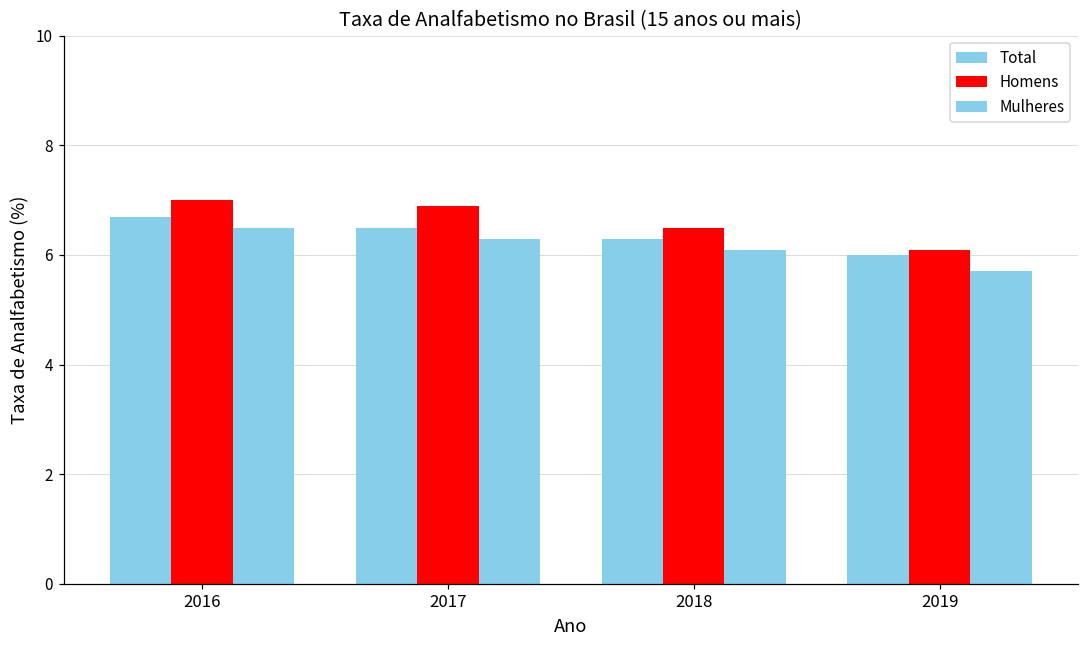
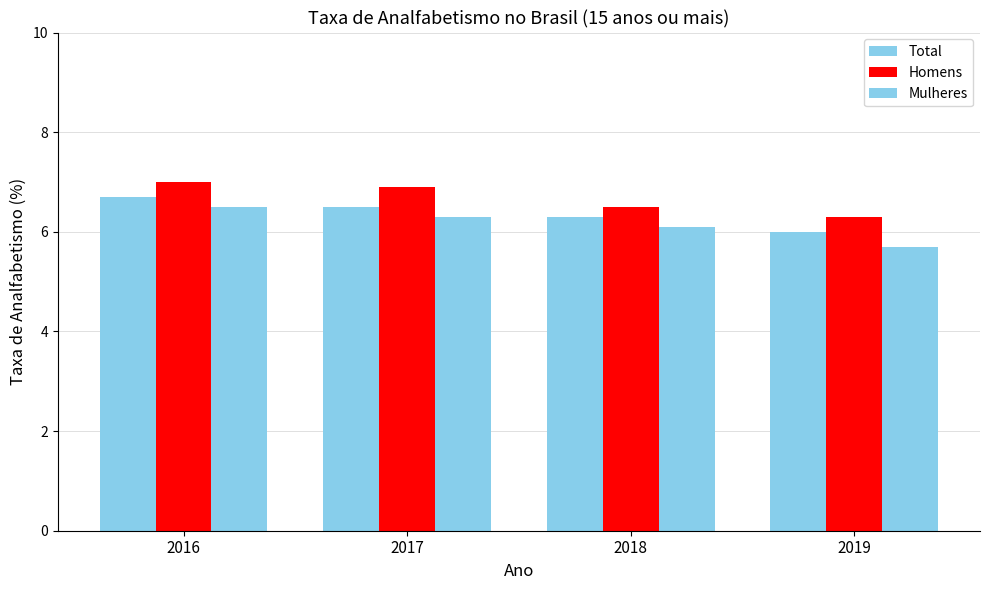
  {
    "Homens": {
      "2016": 7.0,
      "2017": 6.9,
      "2018": 6.5,
-     "2019": 6.1
+     "2019": 6.3
    }
  }
